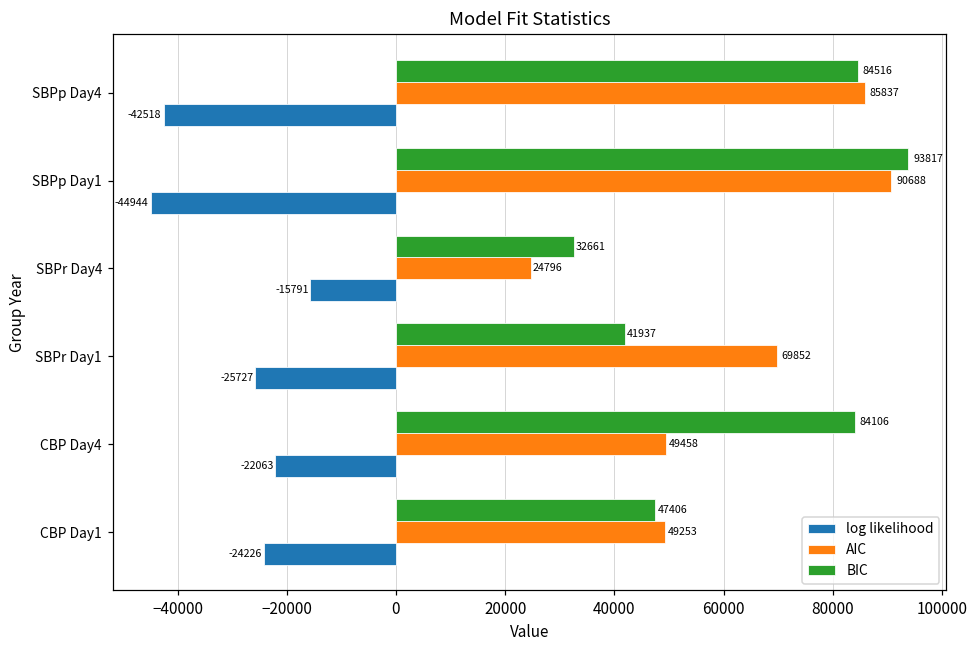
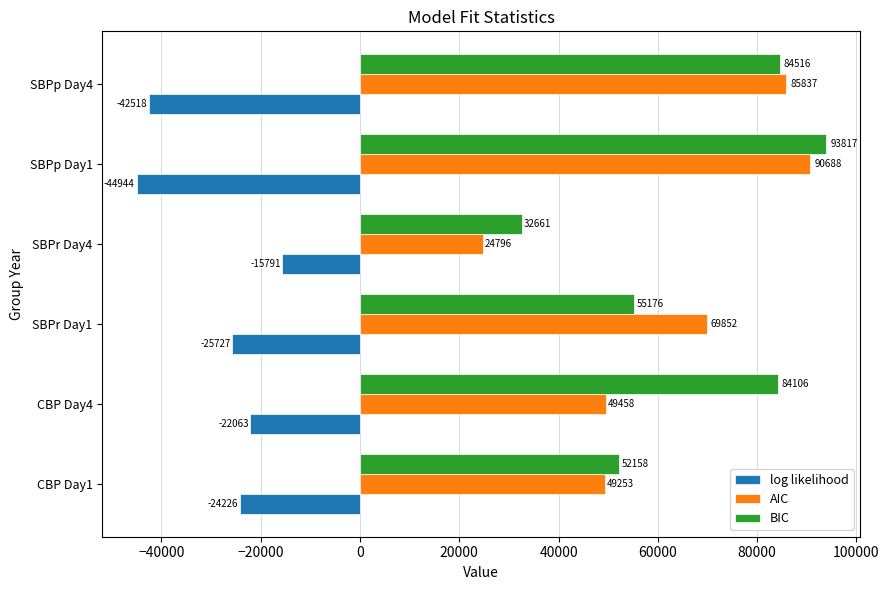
  {
    "log likelihood": {
      "SBPp Day4": -42518,
      "SBPp Day1": -44944,
      "SBPr Day4": -15791,
      "SBPr Day1": -25727,
      "CBP Day4": -22063,
      "CBP Day1": -24226
    },
    "AIC": {
      "SBPp Day4": 85837,
      "SBPp Day1": 90688,
      "SBPr Day4": 24796,
      "SBPr Day1": 69852,
      "CBP Day4": 49458,
      "CBP Day1": 49253
    },
    "BIC": {
      "SBPp Day4": 84516,
      "SBPp Day1": 93817,
      "SBPr Day4": 32661,
-     "SBPr Day1": 41937,
+     "SBPr Day1": 55176,
      "CBP Day4": 84106,
-     "CBP Day1": 47406
+     "CBP Day1": 52158
    }
  }
